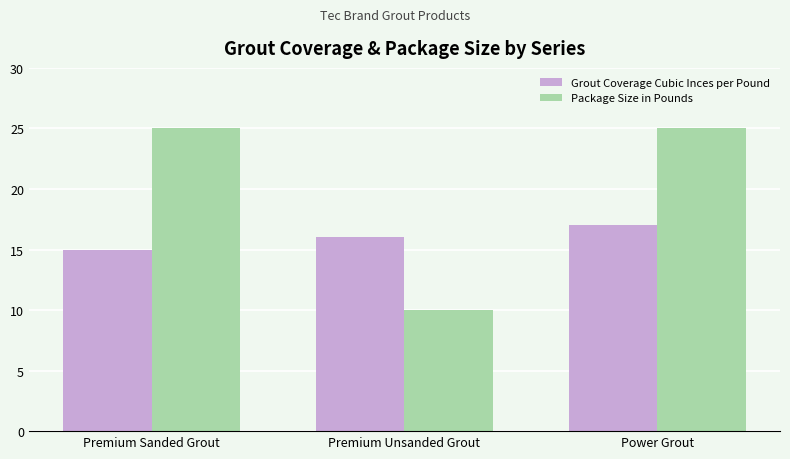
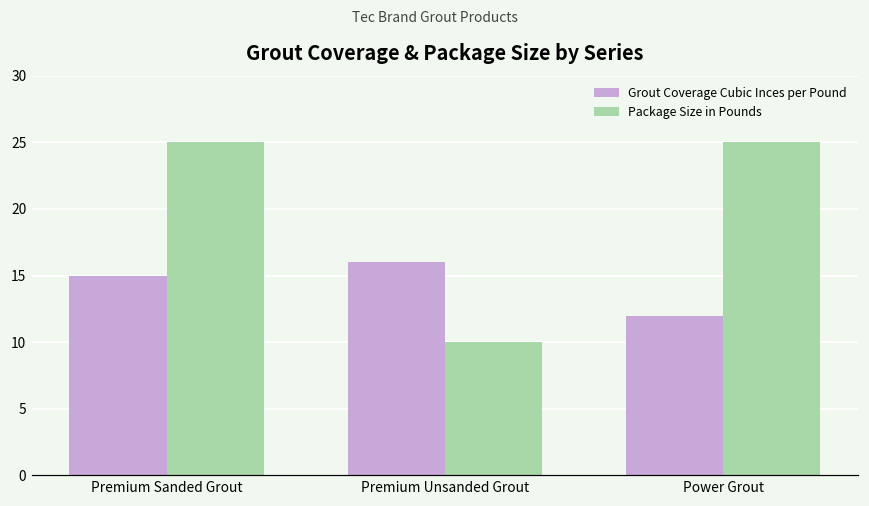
  {
    "Grout Coverage Cubic Inces per Pound": {
      "Premium Sanded Grout": 15,
      "Premium Unsanded Grout": 16,
-     "Power Grout": 17
+     "Power Grout": 12
    },
    "Package Size in Pounds": {
      "Premium Sanded Grout": 25,
      "Premium Unsanded Grout": 10,
      "Power Grout": 25
    }
  }
